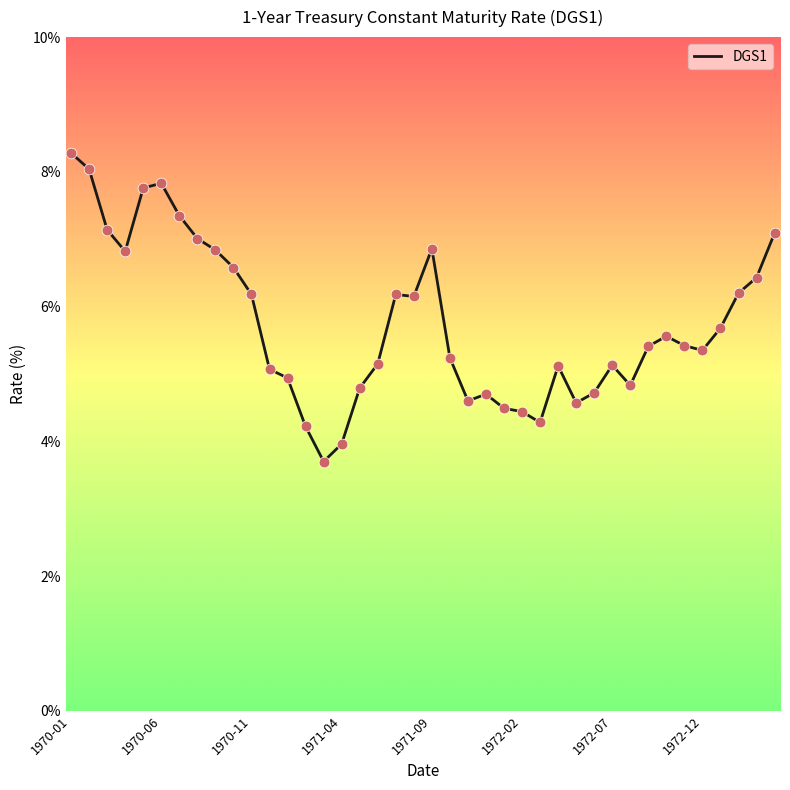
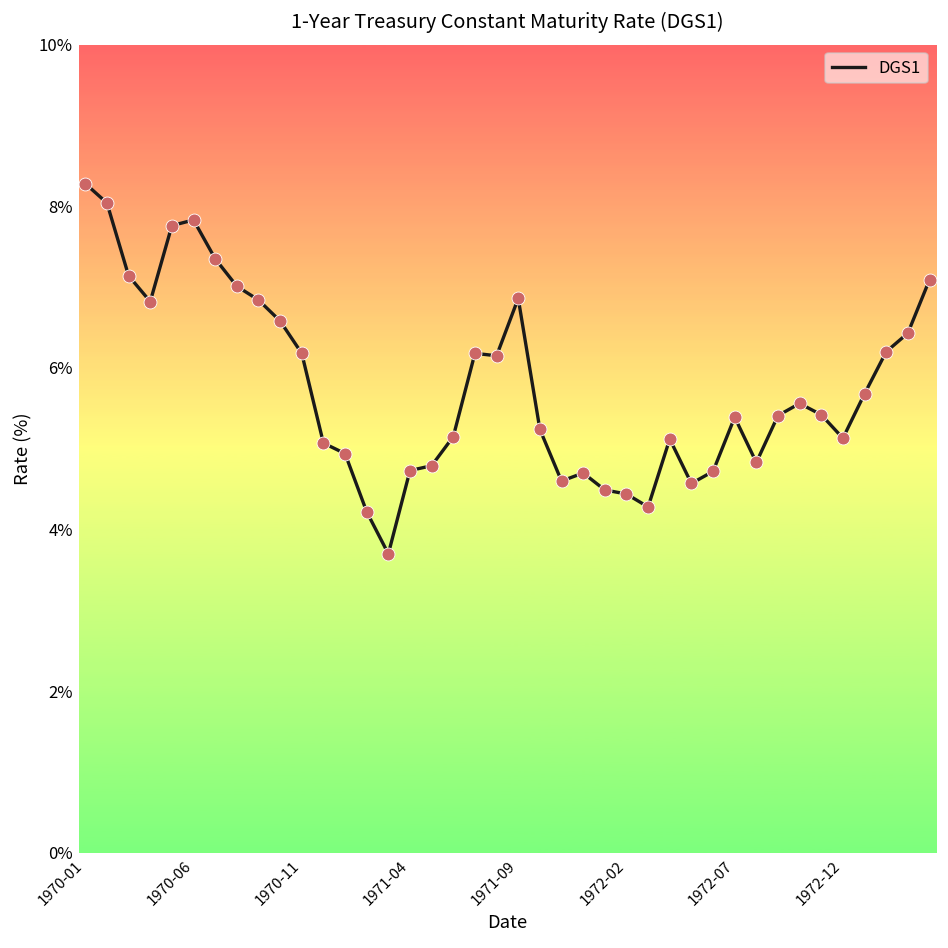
  {
    "1970-01": "8.3%",
    "1970-06": "7.8%",
    "1970-11": "6.2%",
-   "1971-04": "4.0%",
+   "1971-04": "4.7%",
    "1971-09": "6.9%",
    "1972-02": "4.4%",
-   "1972-07": "5.1%",
-   "1972-12": "5.4%"
+   "1972-07": "5.4%",
+   "1972-12": "5.1%"
  }
